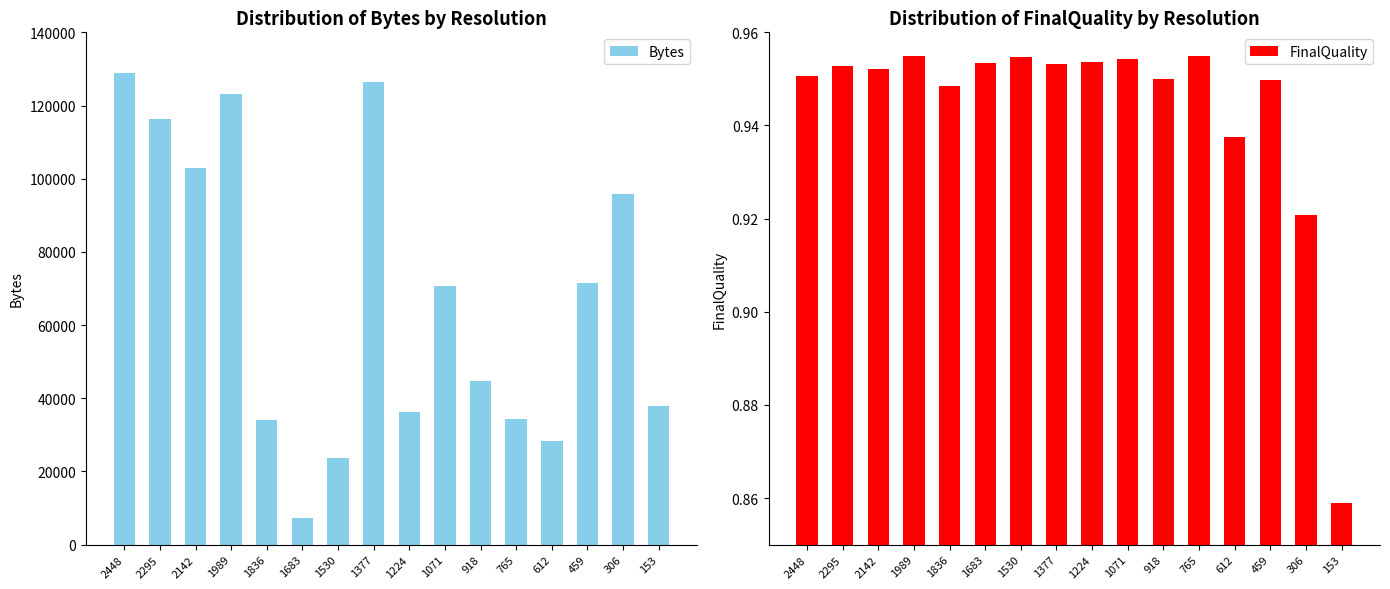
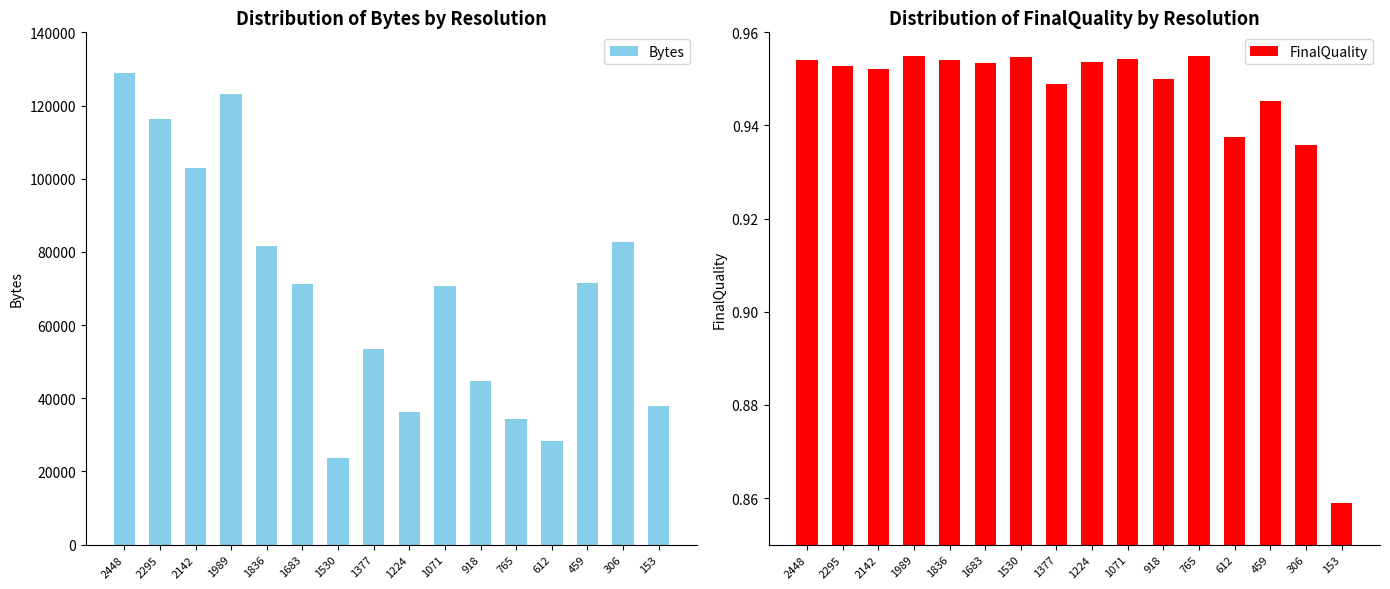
  {
    "Distribution of Bytes by Resolution": {
      "2448": 129000,
      "2295": 116000,
      "2142": 103000,
      "1989": 123000,
-     "1836": 34000,
-     "1683": 7000,
+     "1836": 82000,
+     "1683": 71000,
      "1530": 24000,
-     "1377": 126000,
+     "1377": 53000,
      "1224": 36000,
      "1071": 71000,
      "918": 45000,
      "765": 34000,
      "612": 28000,
      "459": 72000,
-     "306": 96000,
+     "306": 83000,
      "153": 38000
    },
    "Distribution of FinalQuality by Resolution": {
-     "2448": 0.951,
+     "2448": 0.954,
      "2295": 0.953,
      "2142": 0.952,
      "1989": 0.955,
-     "1836": 0.948,
+     "1836": 0.954,
      "1683": 0.953,
      "1530": 0.955,
-     "1377": 0.953,
+     "1377": 0.949,
      "1224": 0.954,
      "1071": 0.954,
      "918": 0.950,
      "765": 0.955,
      "612": 0.938,
-     "459": 0.950,
-     "306": 0.921,
+     "459": 0.945,
+     "306": 0.936,
      "153": 0.859
    }
  }
